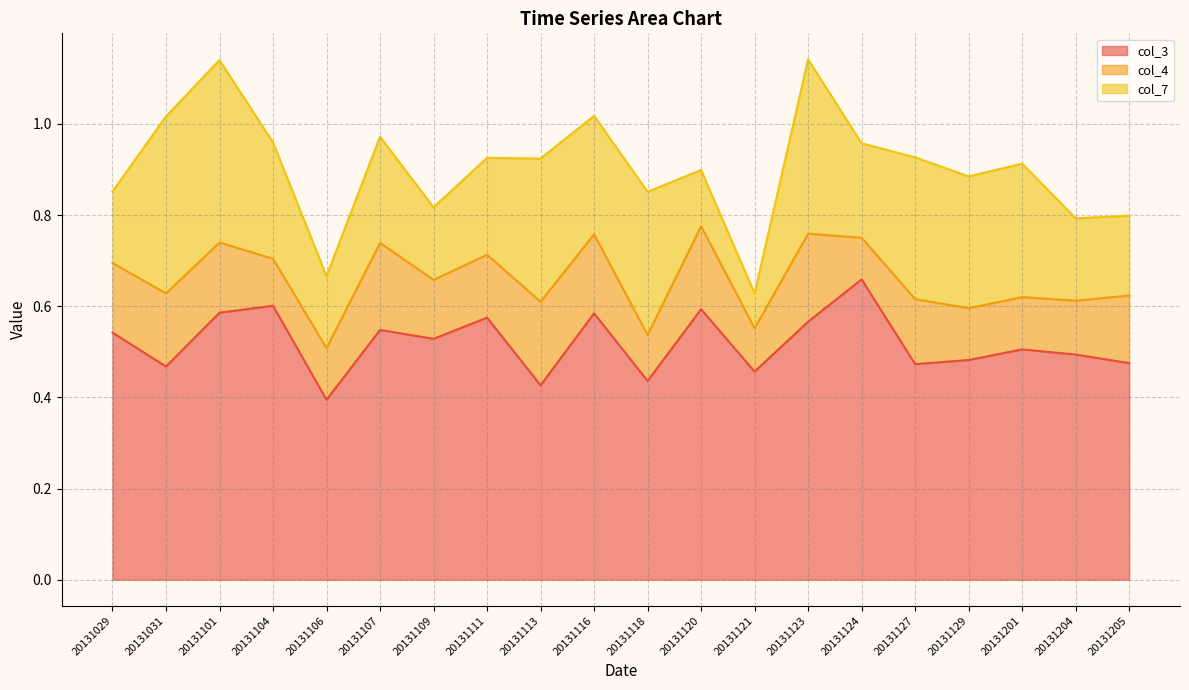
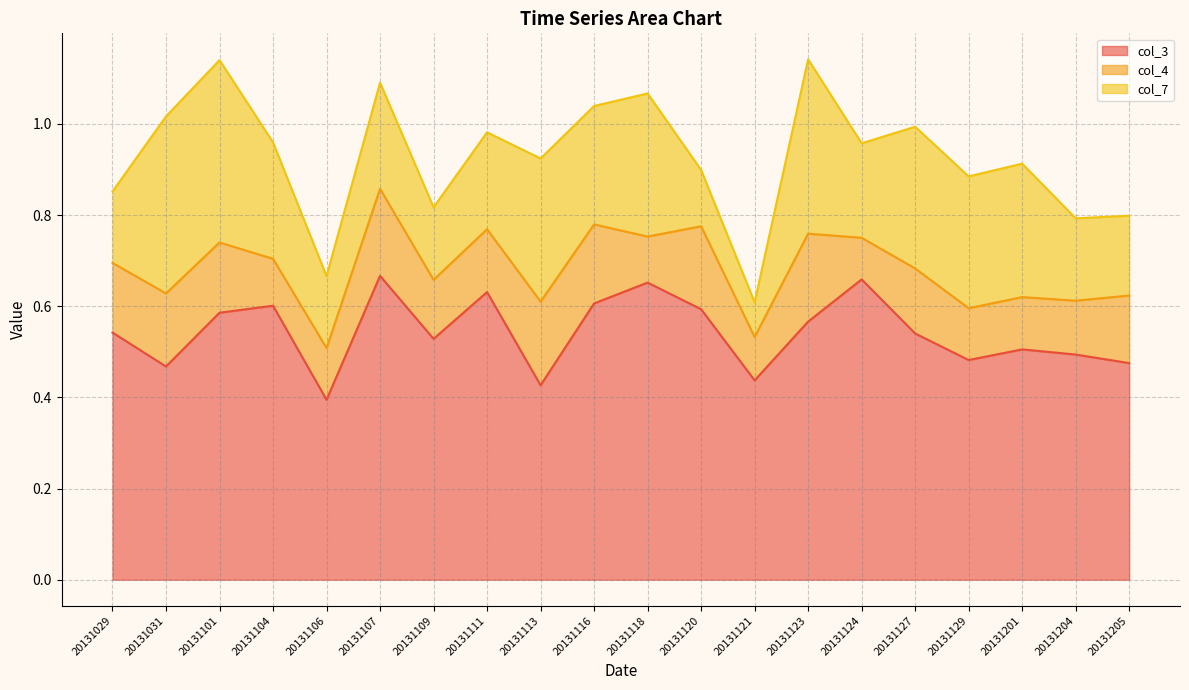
  {
    "col_3": {
      "20131029": 0.54,
      "20131031": 0.47,
      "20131101": 0.59,
      "20131104": 0.60,
      "20131106": 0.39,
-     "20131107": 0.55,
+     "20131107": 0.67,
      "20131109": 0.53,
-     "20131111": 0.58,
+     "20131111": 0.63,
      "20131113": 0.43,
-     "20131116": 0.58,
-     "20131118": 0.44,
+     "20131116": 0.61,
+     "20131118": 0.65,
      "20131120": 0.59,
-     "20131121": 0.46,
+     "20131121": 0.44,
      "20131123": 0.57,
      "20131124": 0.66,
-     "20131127": 0.47,
+     "20131127": 0.54,
      "20131129": 0.48,
      "20131201": 0.51,
      "20131204": 0.49,
      "20131205": 0.48
    }
  }
